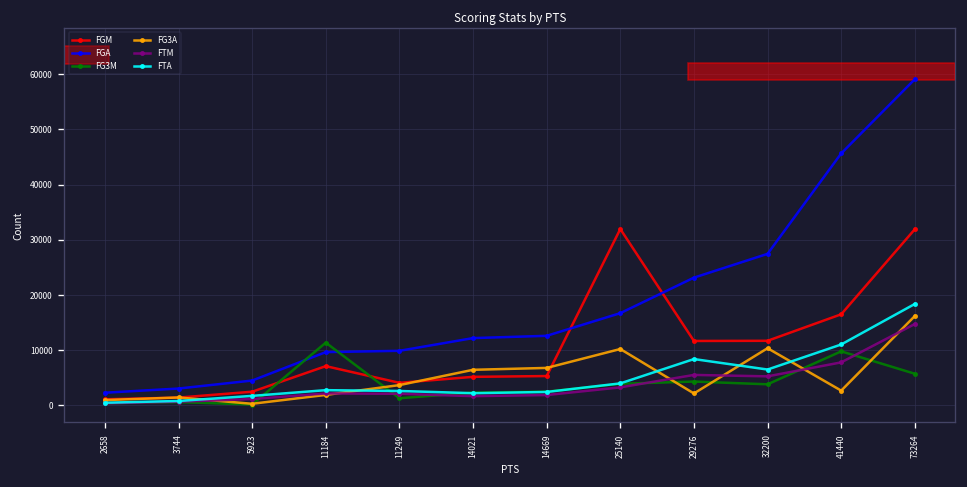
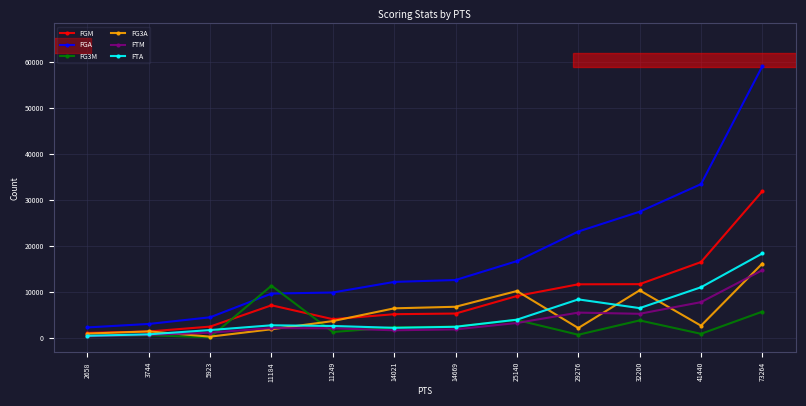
  {
    "FGM": {
      "5923": 2000,
      "11184": 7000,
      "14021": 5000,
      "14669": 5000,
-     "25140": 32000,
+     "25140": 9000,
      "29276": 12000,
      "32200": 12000,
      "41440": 16000,
      "73264": 32000
    },
    "FGA": {
      "2658": 2000,
      "3744": 3000,
      "5923": 4000,
      "11184": 10000,
      "11249": 10000,
      "14021": 12000,
      "14669": 13000,
      "25140": 17000,
      "29276": 23000,
      "32200": 27000,
-     "41440": 46000,
+     "41440": 33000,
      "73264": 59000
    },
    "FG3M": {
      "11184": 11000,
      "11249": 1000,
-     "29276": 4000,
+     "29276": 1000,
      "32200": 4000,
-     "41440": 10000,
+     "41440": 1000,
      "73264": 6000
    },
    "FG3A": {
      "14021": 6000,
      "14669": 7000,
      "25140": 10000,
      "29276": 2000,
      "32200": 10000,
      "41440": 3000,
      "73264": 16000
    },
    "FTM": {
      "5923": 1000,
      "14669": 2000,
      "25140": 3000,
      "29276": 5000,
      "32200": 5000,
      "41440": 8000,
      "73264": 15000
    },
    "FTA": {
      "5923": 2000,
      "11184": 3000,
      "29276": 8000,
      "32200": 6000,
      "41440": 11000,
      "73264": 18000
    }
  }
